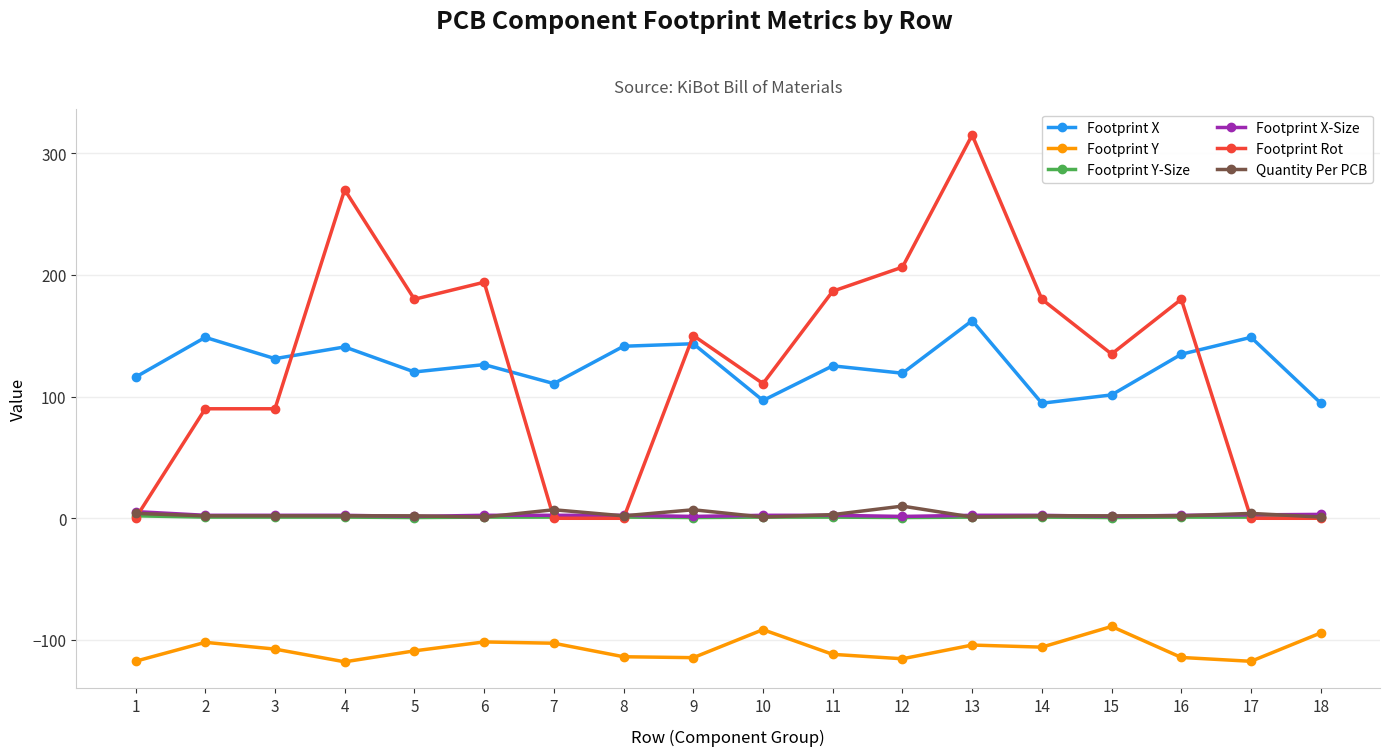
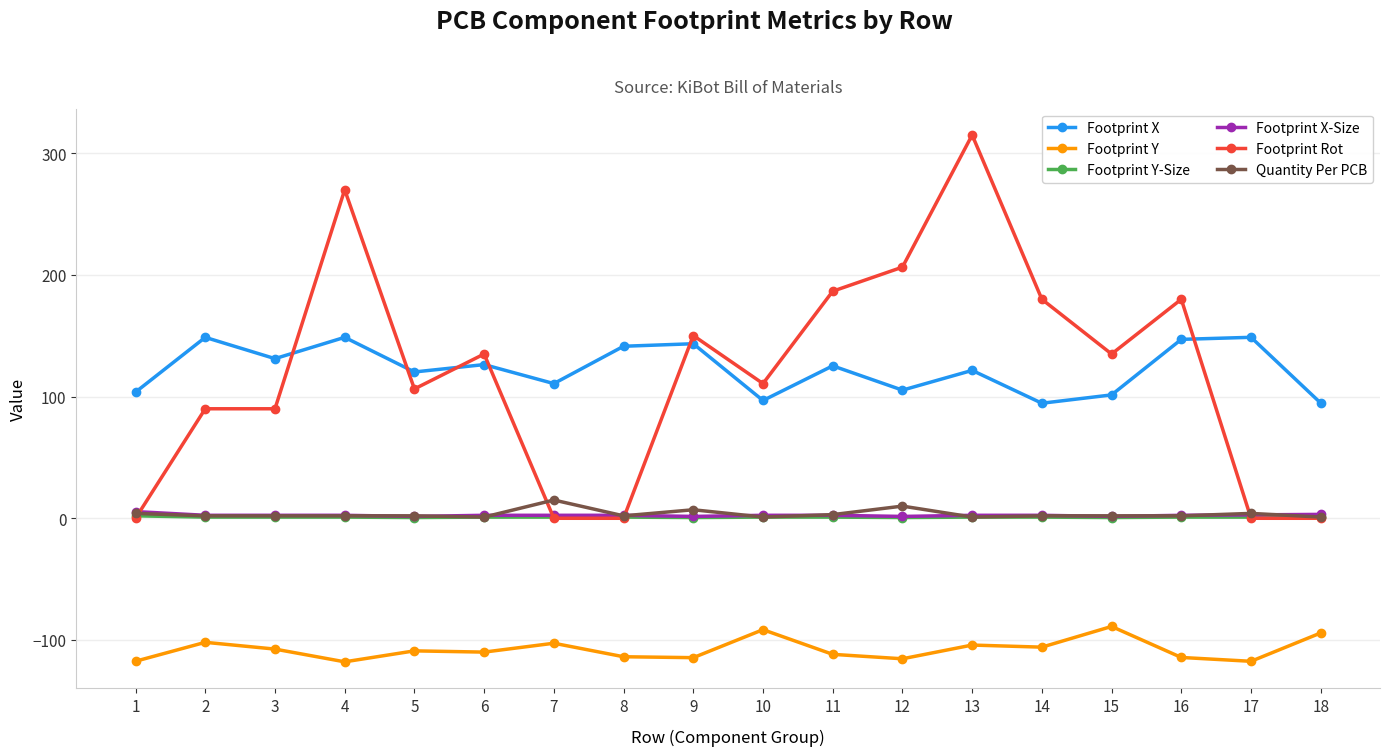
  {
    "Footprint X": {
-     "1": 116,
+     "1": 104,
      "2": 149,
      "3": 131,
-     "4": 141,
+     "4": 149,
      "5": 120,
      "6": 126,
      "7": 111,
      "8": 141,
      "9": 143,
      "10": 97,
      "11": 125,
-     "12": 119,
-     "13": 162,
+     "12": 105,
+     "13": 122,
      "14": 95,
      "15": 101,
-     "16": 135,
+     "16": 147,
      "17": 149,
      "18": 95
    },
    "Footprint Y": {
      "1": -118,
      "2": -102,
      "3": -108,
      "4": -118,
      "5": -109,
-     "6": -102,
+     "6": -110,
      "7": -103,
      "8": -114,
      "9": -115,
      "10": -92,
      "11": -112,
      "12": -115,
      "13": -104,
      "14": -106,
      "15": -89,
      "16": -114,
      "17": -118,
      "18": -94
    },
    "Footprint Rot": {
      "2": 90,
      "3": 90,
      "4": 270,
-     "5": 180,
-     "6": 194,
+     "5": 106,
+     "6": 135,
      "9": 150,
      "10": 111,
      "11": 187,
      "12": 206,
      "13": 315,
      "14": 180,
      "15": 135,
      "16": 180
    },
    "Quantity Per PCB": {
-     "7": 7,
+     "7": 15,
      "9": 7,
      "12": 10
    }
  }
